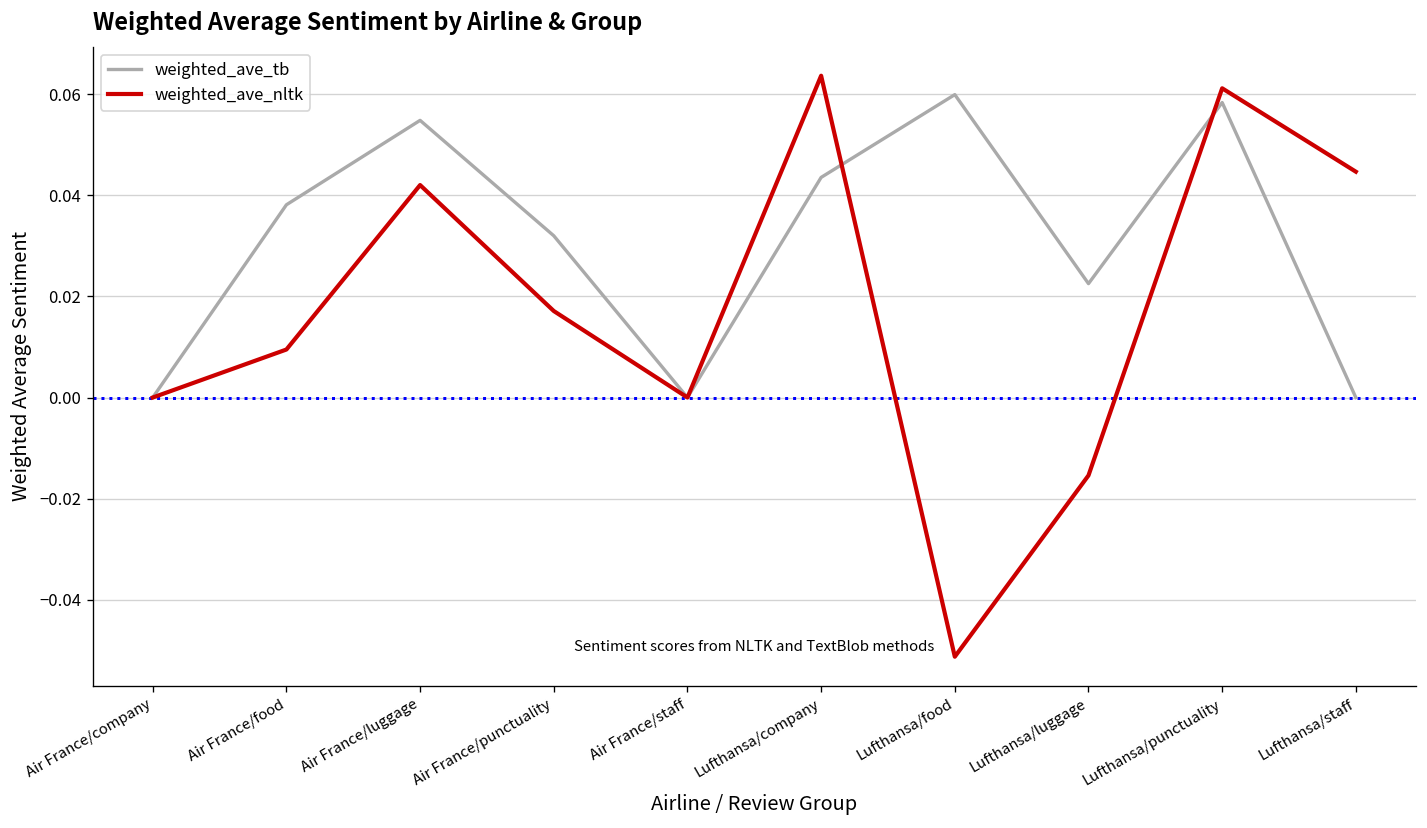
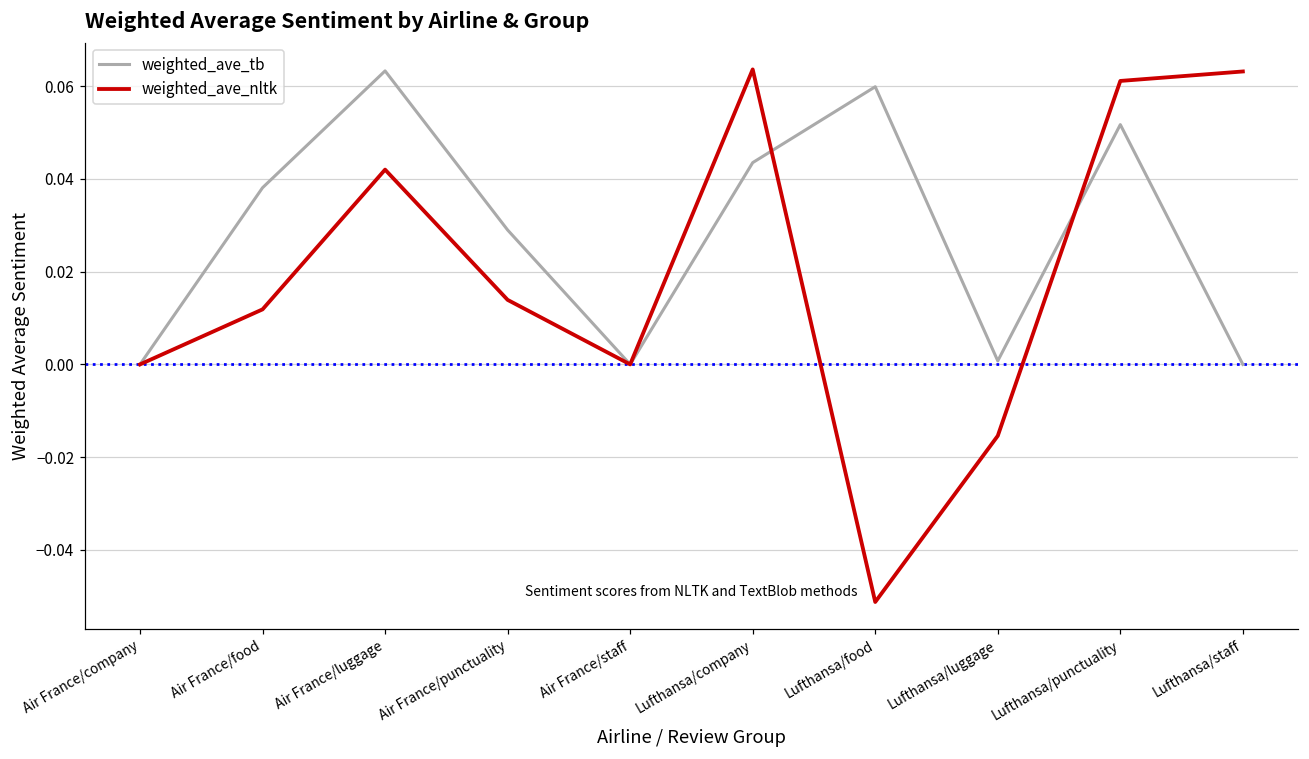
  {
    "weighted_ave_tb": {
      "Air France/food": 0.038,
-     "Air France/luggage": 0.055,
-     "Air France/punctuality": 0.032,
+     "Air France/luggage": 0.063,
+     "Air France/punctuality": 0.029,
      "Lufthansa/company": 0.044,
      "Lufthansa/food": 0.060,
-     "Lufthansa/luggage": 0.023,
-     "Lufthansa/punctuality": 0.058,
+     "Lufthansa/luggage": 0.001,
+     "Lufthansa/punctuality": 0.052,
      "Lufthansa/staff": 0.000
    },
    "weighted_ave_nltk": {
-     "Air France/food": 0.009,
+     "Air France/food": 0.012,
      "Air France/luggage": 0.042,
-     "Air France/punctuality": 0.017,
+     "Air France/punctuality": 0.014,
      "Lufthansa/company": 0.064,
      "Lufthansa/food": -0.051,
      "Lufthansa/luggage": -0.015,
      "Lufthansa/punctuality": 0.061,
-     "Lufthansa/staff": 0.045
+     "Lufthansa/staff": 0.063
    }
  }
